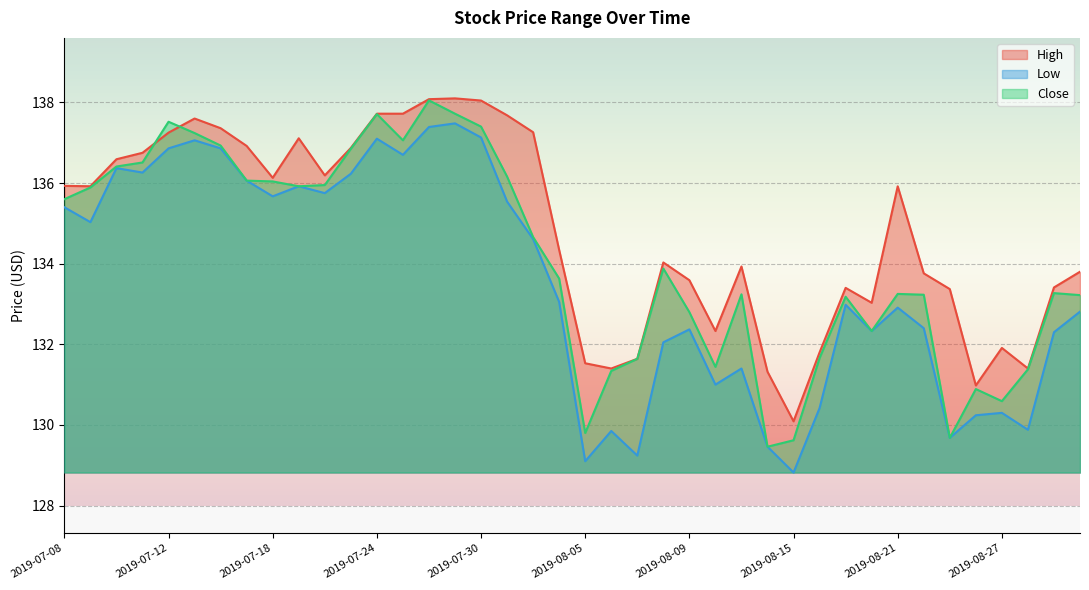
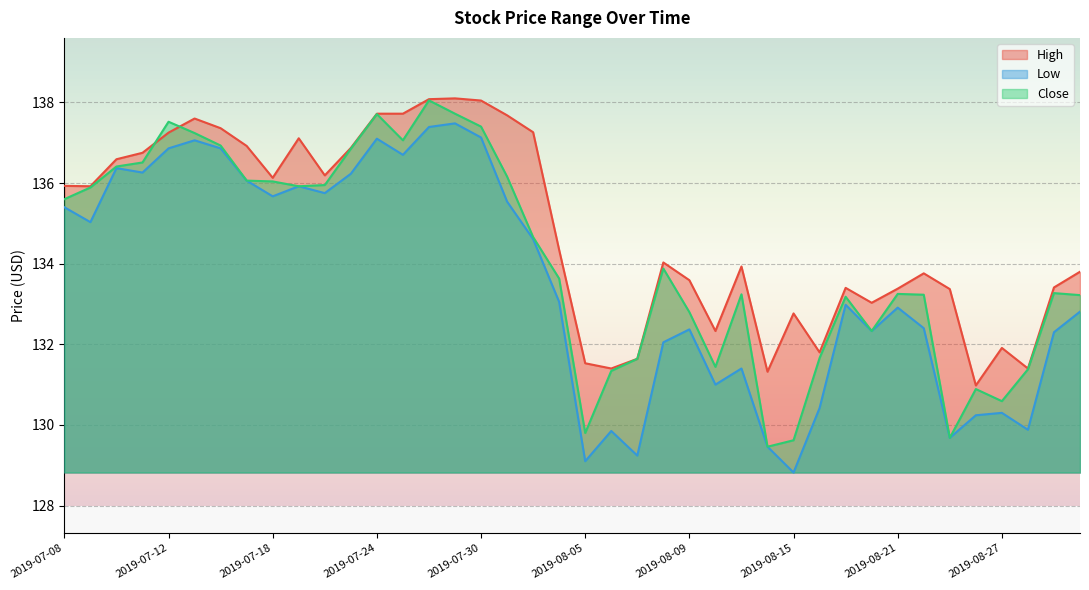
  {
    "High": {
      "2019-07-08": 135.9,
      "2019-07-12": 137.3,
      "2019-07-18": 136.1,
      "2019-07-30": 138.0,
      "2019-08-05": 131.5,
      "2019-08-09": 133.6,
-     "2019-08-15": 130.1,
-     "2019-08-21": 135.9,
+     "2019-08-15": 132.8,
+     "2019-08-21": 133.4,
      "2019-08-27": 131.9
    },
    "Low": {
      "2019-07-08": 135.4,
      "2019-07-12": 136.9,
      "2019-07-18": 135.7,
      "2019-07-24": 137.1,
      "2019-07-30": 137.1,
      "2019-08-05": 129.1,
      "2019-08-09": 132.4,
      "2019-08-15": 128.8,
      "2019-08-21": 132.9,
      "2019-08-27": 130.3
    },
    "Close": {
      "2019-07-08": 135.6,
      "2019-07-12": 137.5,
      "2019-07-18": 136.0,
      "2019-07-30": 137.4,
      "2019-08-05": 129.8,
      "2019-08-09": 132.8,
      "2019-08-15": 129.6,
      "2019-08-21": 133.3,
      "2019-08-27": 130.6
    }
  }
